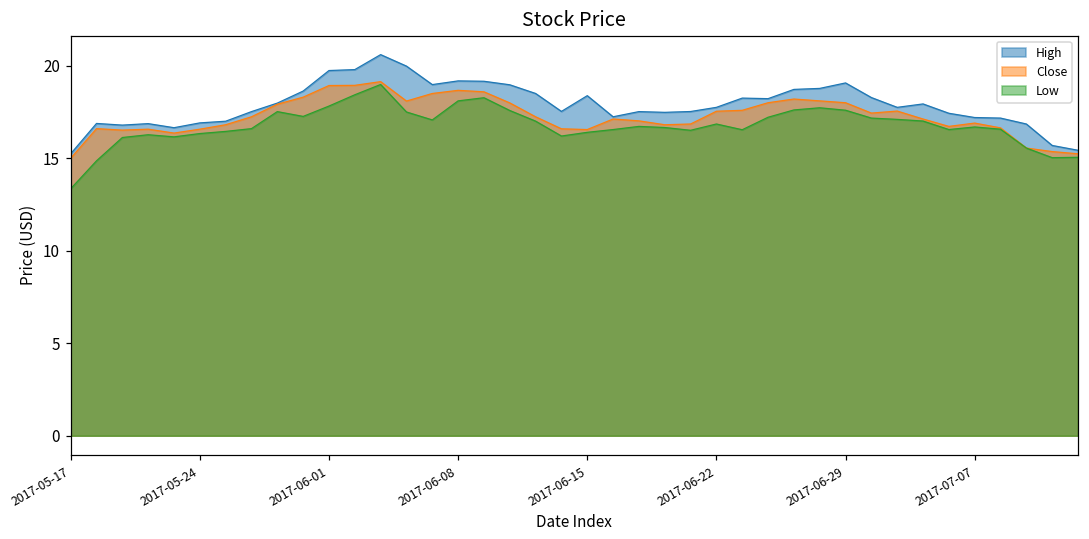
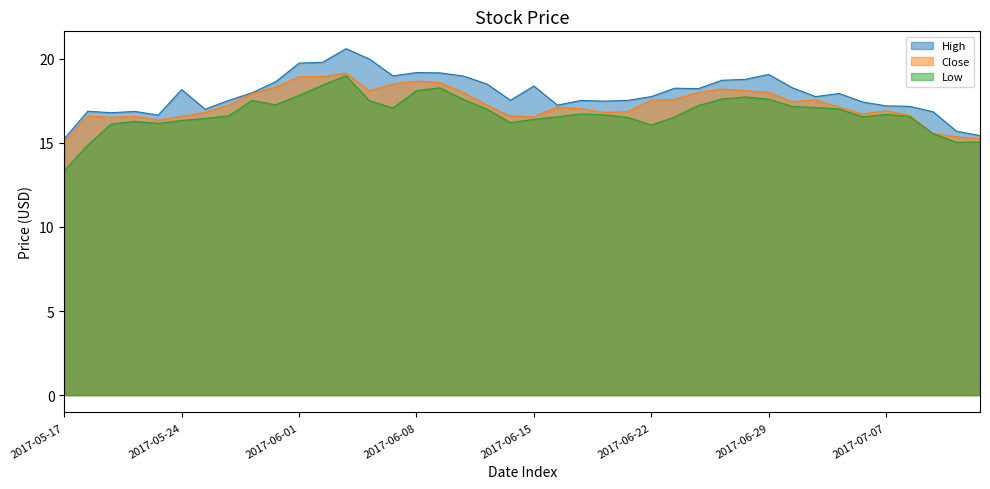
  {
    "High": {
      "2017-05-17": 15.2,
-     "2017-05-24": 16.9,
+     "2017-05-24": 18.2,
      "2017-06-01": 19.7,
      "2017-06-08": 19.2,
      "2017-06-15": 18.4,
      "2017-06-22": 17.8,
      "2017-06-29": 19.1,
      "2017-07-07": 17.2
    },
    "Close": {
      "2017-05-17": 15.0,
      "2017-05-24": 16.6,
      "2017-06-01": 18.9,
      "2017-06-08": 18.7,
      "2017-06-22": 17.5,
      "2017-06-29": 18.0,
      "2017-07-07": 16.9
    },
    "Low": {
      "2017-05-17": 13.4,
      "2017-05-24": 16.3,
      "2017-06-01": 17.8,
      "2017-06-08": 18.1,
-     "2017-06-22": 16.9,
+     "2017-06-22": 16.1,
      "2017-06-29": 17.6,
      "2017-07-07": 16.7
    }
  }
